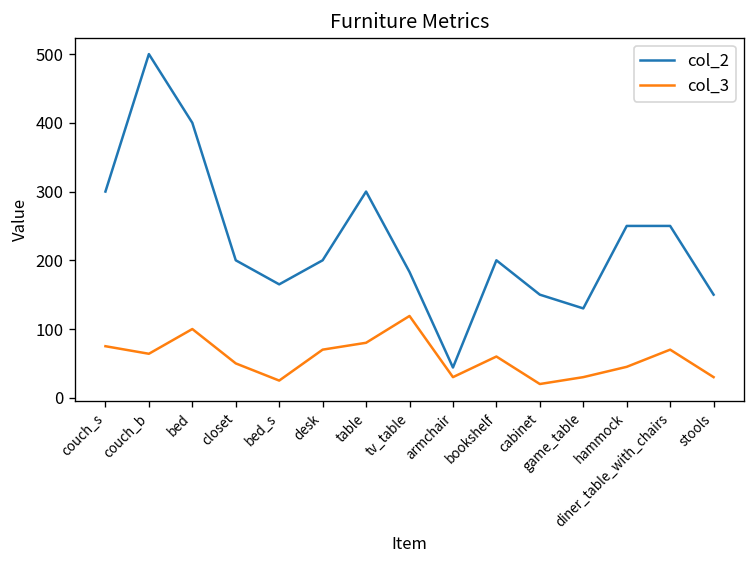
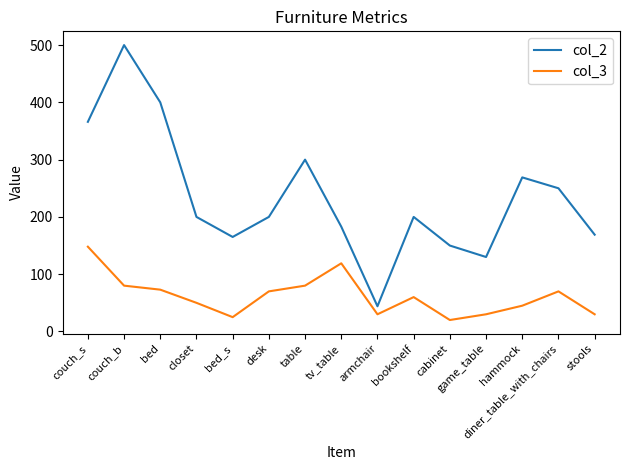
  {
    "col_2": {
-     "couch_s": 300,
+     "couch_s": 370,
      "couch_b": 500,
      "bed": 400,
      "closet": 200,
      "bed_s": 170,
      "desk": 200,
      "table": 300,
      "tv_table": 180,
      "armchair": 40,
      "bookshelf": 200,
      "cabinet": 150,
      "game_table": 130,
-     "hammock": 250,
+     "hammock": 270,
      "diner_table_with_chairs": 250,
-     "stools": 150
+     "stools": 170
    },
    "col_3": {
-     "couch_s": 80,
-     "couch_b": 60,
-     "bed": 100,
+     "couch_s": 150,
+     "couch_b": 80,
+     "bed": 70,
      "closet": 50,
      "bed_s": 30,
      "desk": 70,
      "table": 80,
      "tv_table": 120,
      "armchair": 30,
      "bookshelf": 60,
      "cabinet": 20,
      "game_table": 30,
      "hammock": 50,
      "diner_table_with_chairs": 70,
      "stools": 30
    }
  }
